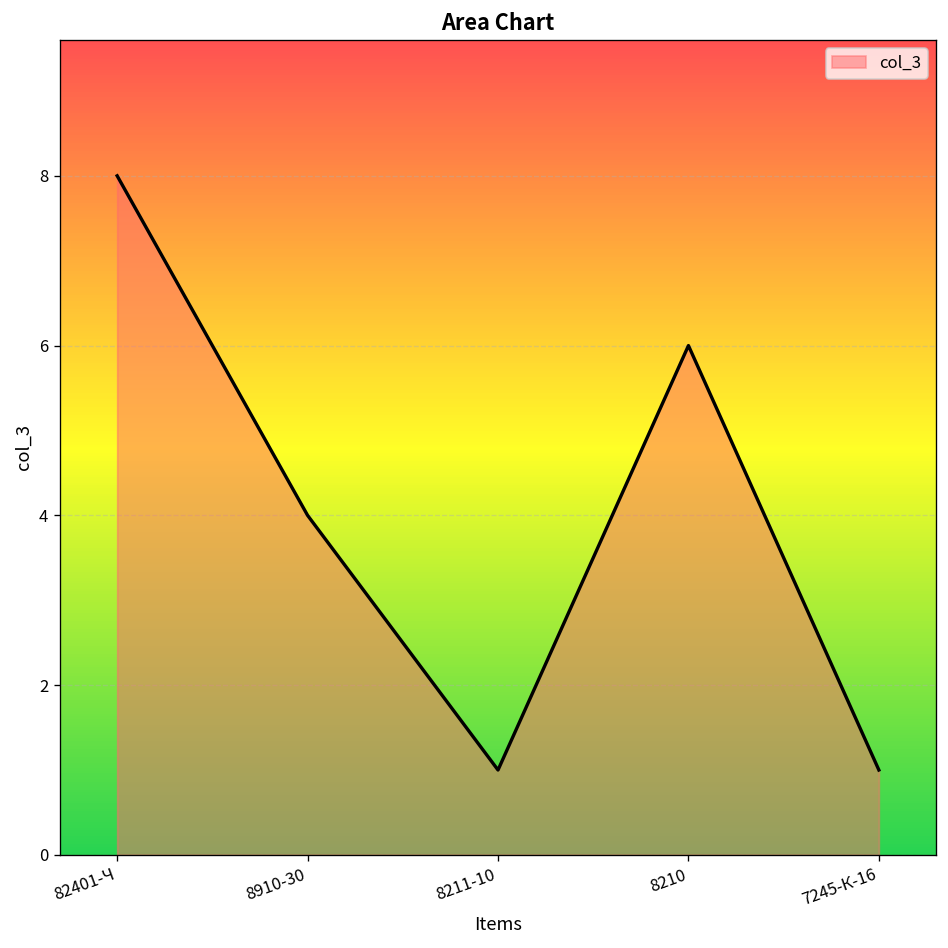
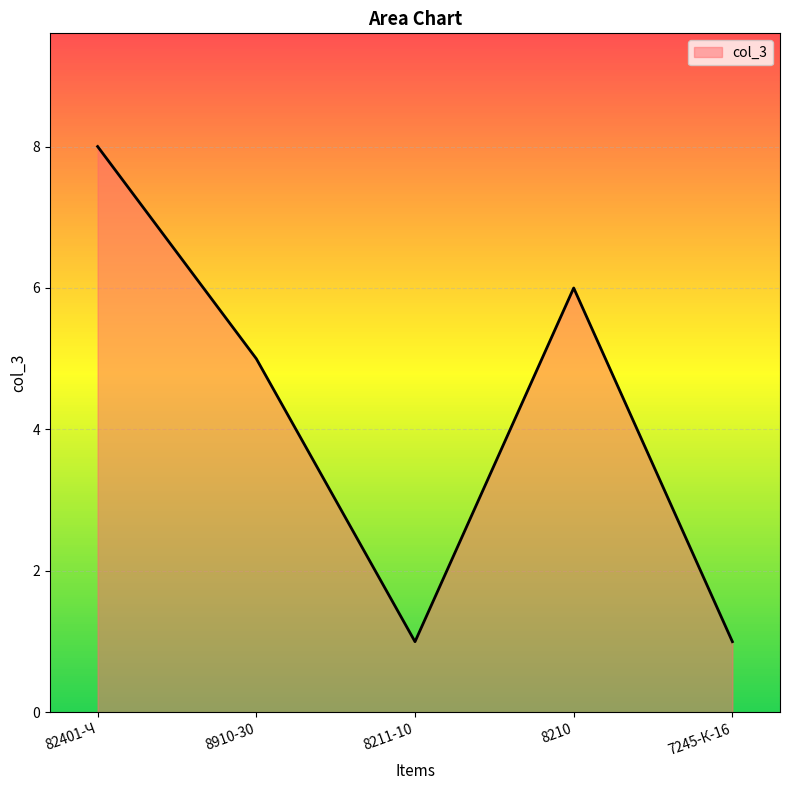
  {
    "82401-Ч": 8,
-   "8910-30": 4,
+   "8910-30": 5,
    "8211-10": 1,
    "8210": 6,
    "7245-К-16": 1
  }
